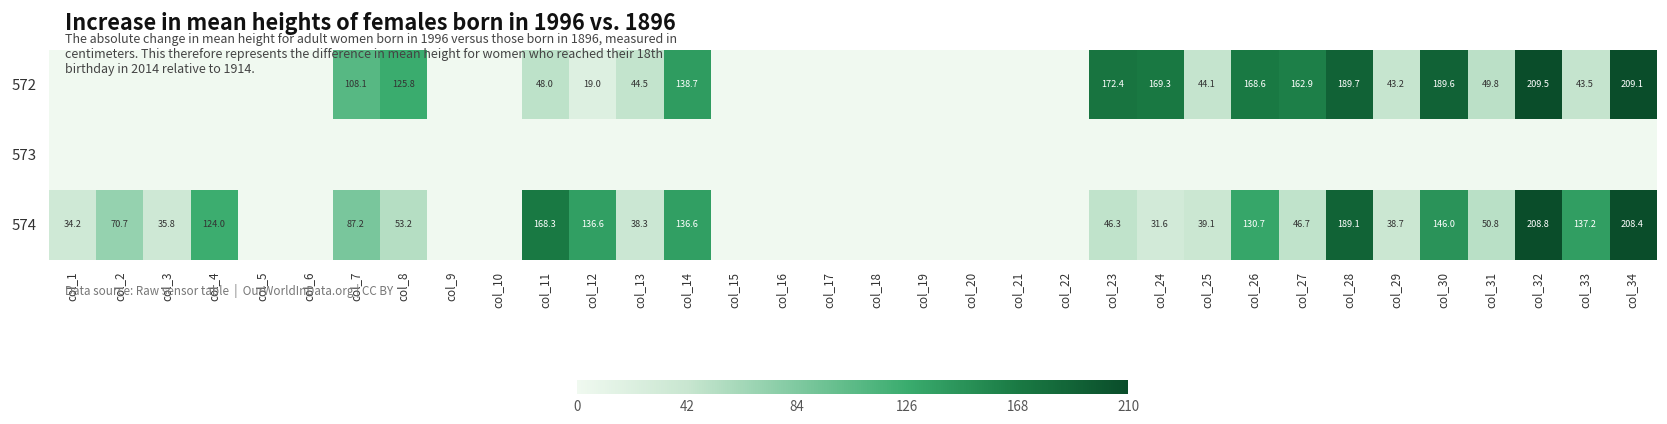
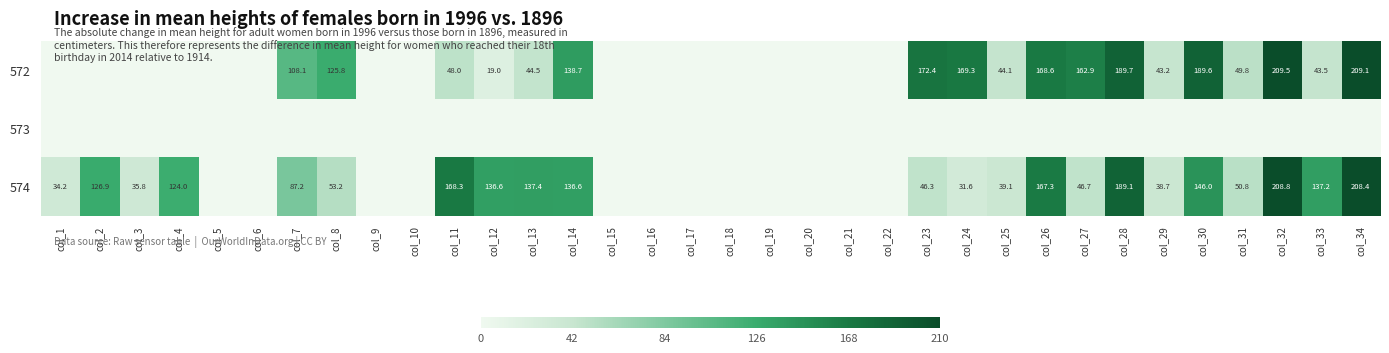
  {
    "572": {
      "col_7": 108.1,
      "col_8": 125.8,
      "col_11": 48.0,
      "col_12": 19.0,
      "col_13": 44.5,
      "col_14": 138.7,
      "col_23": 172.4,
      "col_24": 169.3,
      "col_25": 44.1,
      "col_26": 168.6,
      "col_27": 162.9,
      "col_28": 189.7,
      "col_29": 43.2,
      "col_30": 189.6,
      "col_31": 49.8,
      "col_32": 209.5,
      "col_33": 43.5,
      "col_34": 209.1
    },
    "574": {
      "col_1": 34.2,
-     "col_2": 70.7,
+     "col_2": 126.9,
      "col_3": 35.8,
      "col_4": 124.0,
      "col_7": 87.2,
      "col_8": 53.2,
      "col_11": 168.3,
      "col_12": 136.6,
-     "col_13": 38.3,
+     "col_13": 137.4,
      "col_14": 136.6,
      "col_23": 46.3,
      "col_24": 31.6,
      "col_25": 39.1,
-     "col_26": 130.7,
+     "col_26": 167.3,
      "col_27": 46.7,
      "col_28": 189.1,
      "col_29": 38.7,
      "col_30": 146.0,
      "col_31": 50.8,
      "col_32": 208.8,
      "col_33": 137.2,
      "col_34": 208.4
    }
  }
